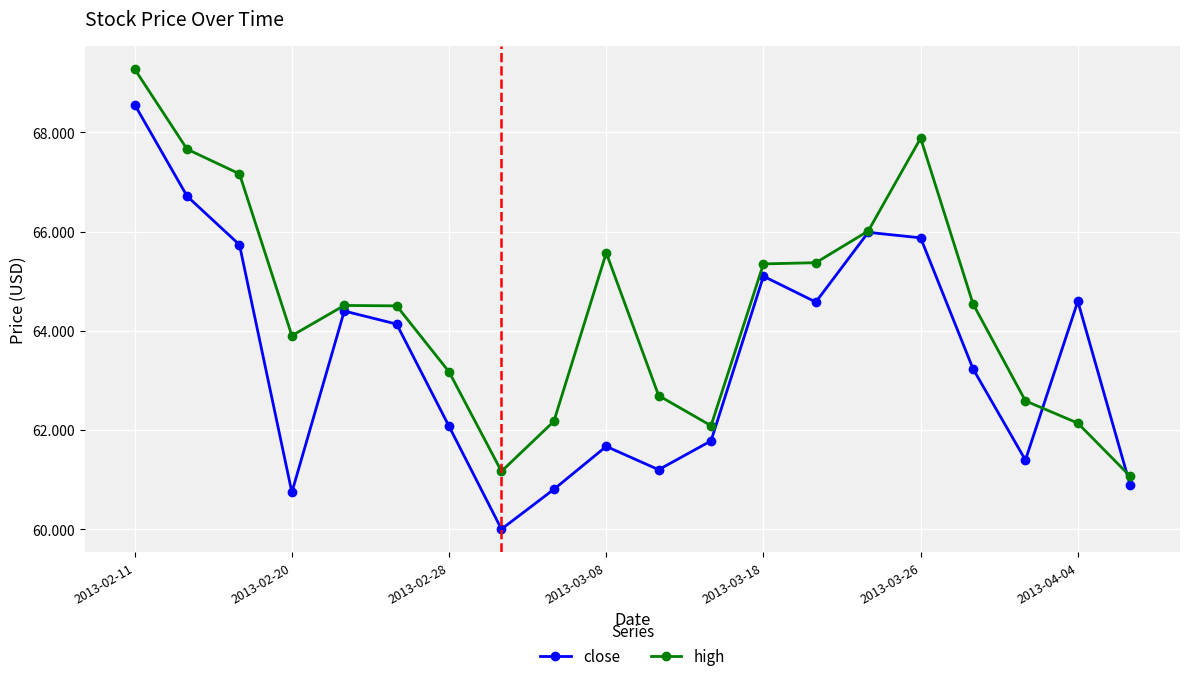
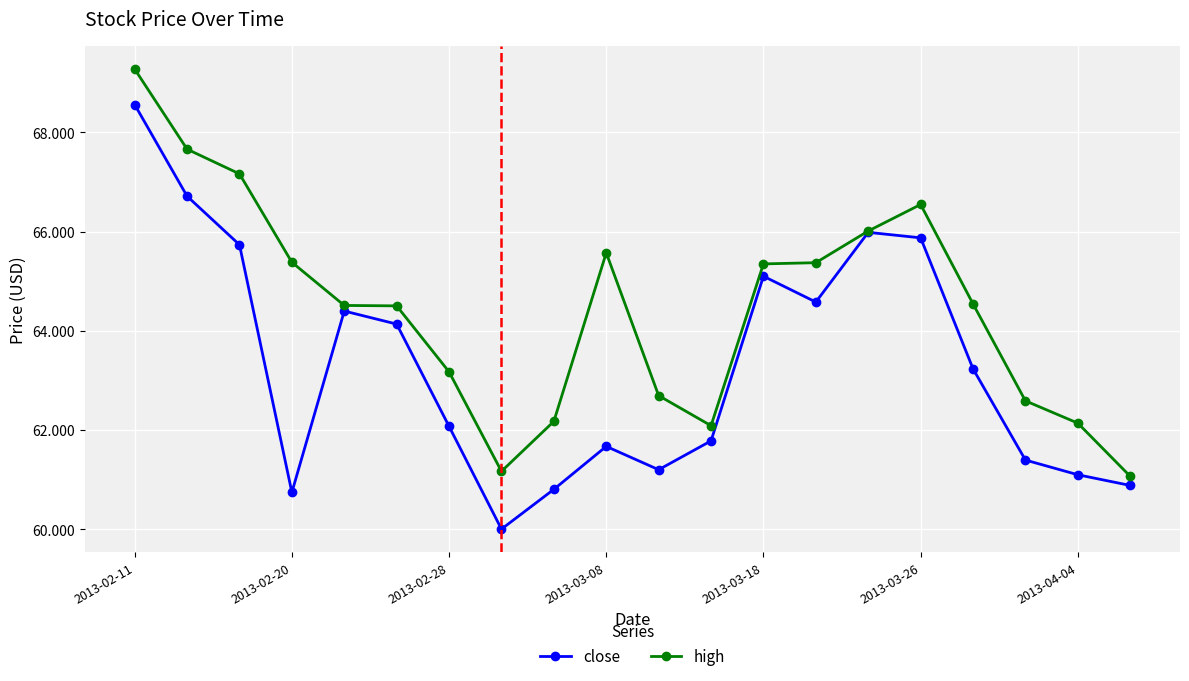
  {
    "close": {
      "2013-02-11": 68.6,
      "2013-02-20": 60.7,
      "2013-02-28": 62.1,
      "2013-03-08": 61.7,
      "2013-03-18": 65.1,
      "2013-03-26": 65.9,
-     "2013-04-04": 64.6
+     "2013-04-04": 61.1
    },
    "high": {
      "2013-02-11": 69.3,
-     "2013-02-20": 63.9,
+     "2013-02-20": 65.4,
      "2013-02-28": 63.2,
      "2013-03-08": 65.6,
      "2013-03-18": 65.4,
-     "2013-03-26": 67.9,
+     "2013-03-26": 66.5,
      "2013-04-04": 62.1
    }
  }
